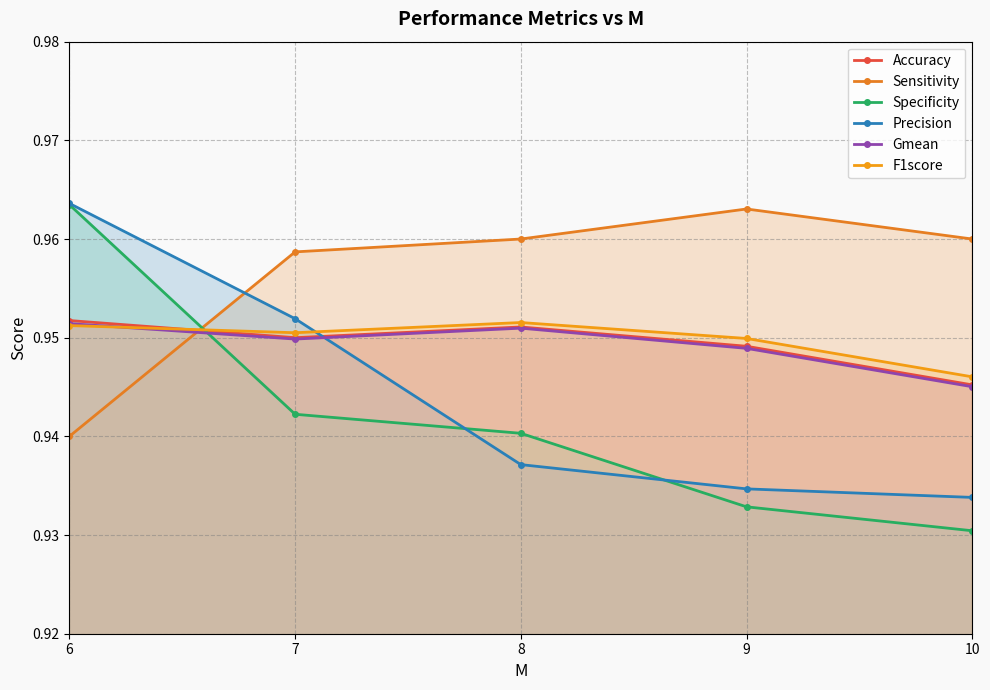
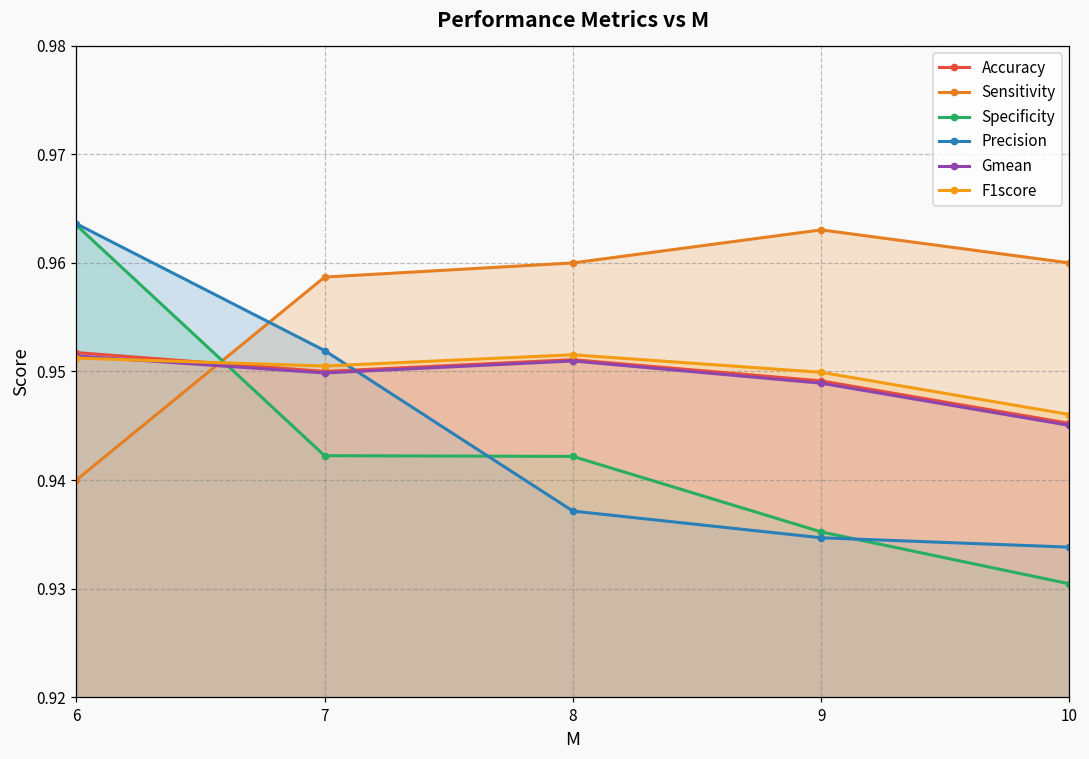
  {
    "Specificity": {
      "7": 0.942,
-     "8": 0.940,
-     "9": 0.933,
+     "8": 0.942,
+     "9": 0.935,
      "10": 0.930
    },
    "Precision": {
      "7": 0.952,
      "8": 0.937,
      "9": 0.935,
      "10": 0.934
    }
  }
